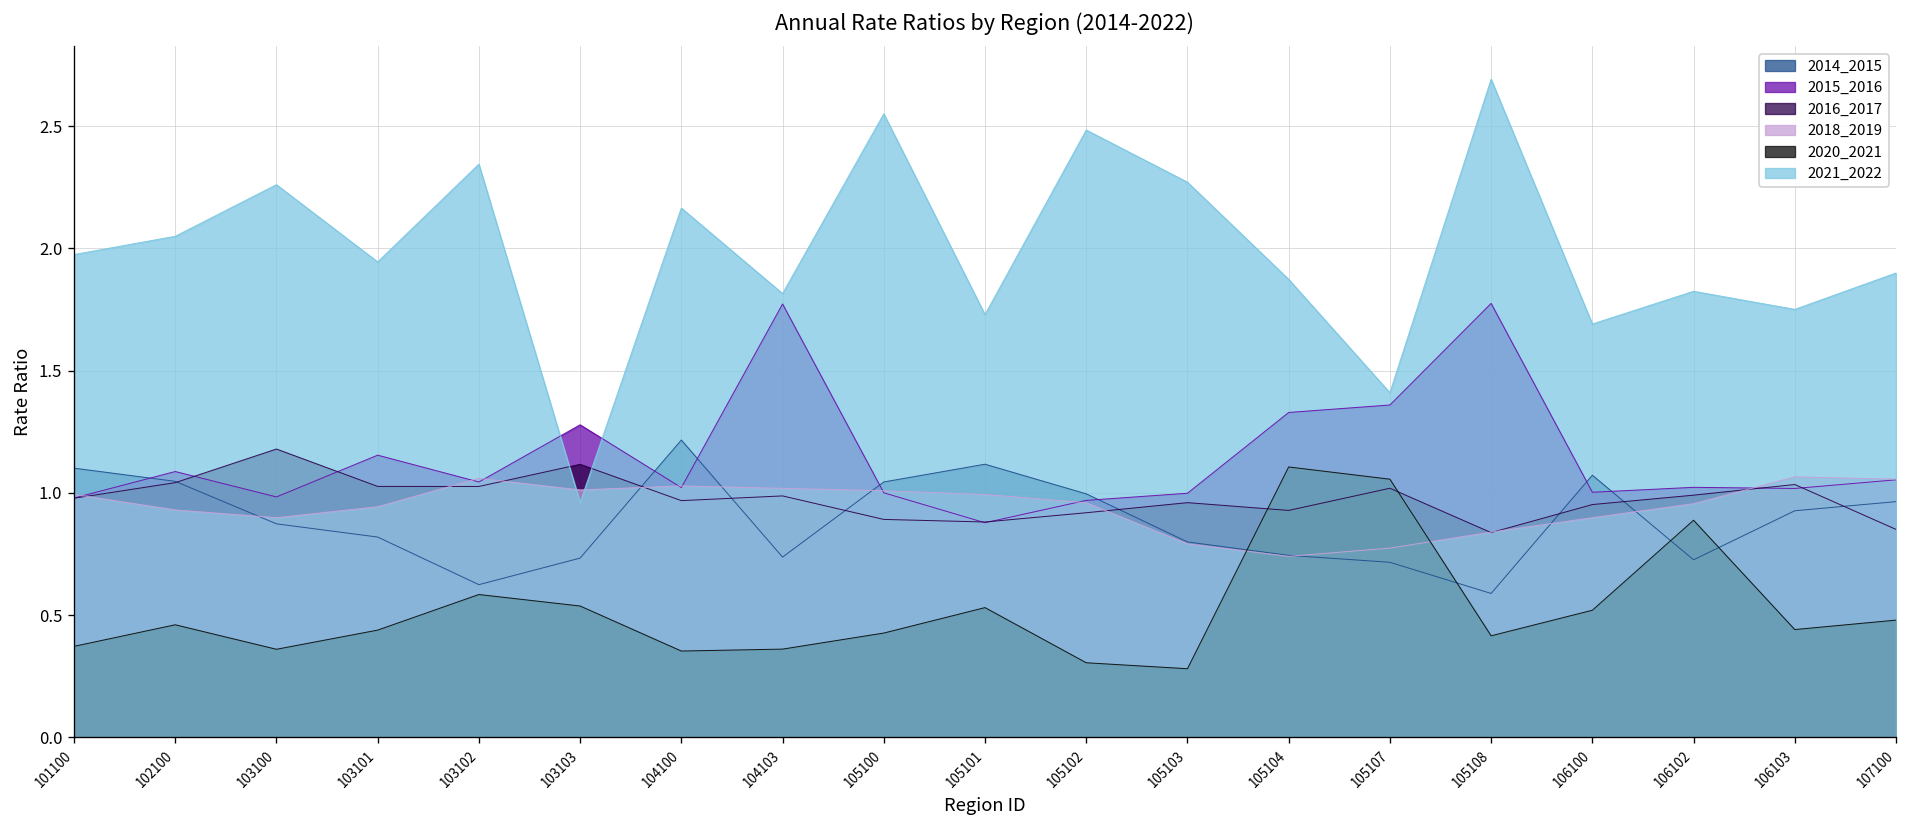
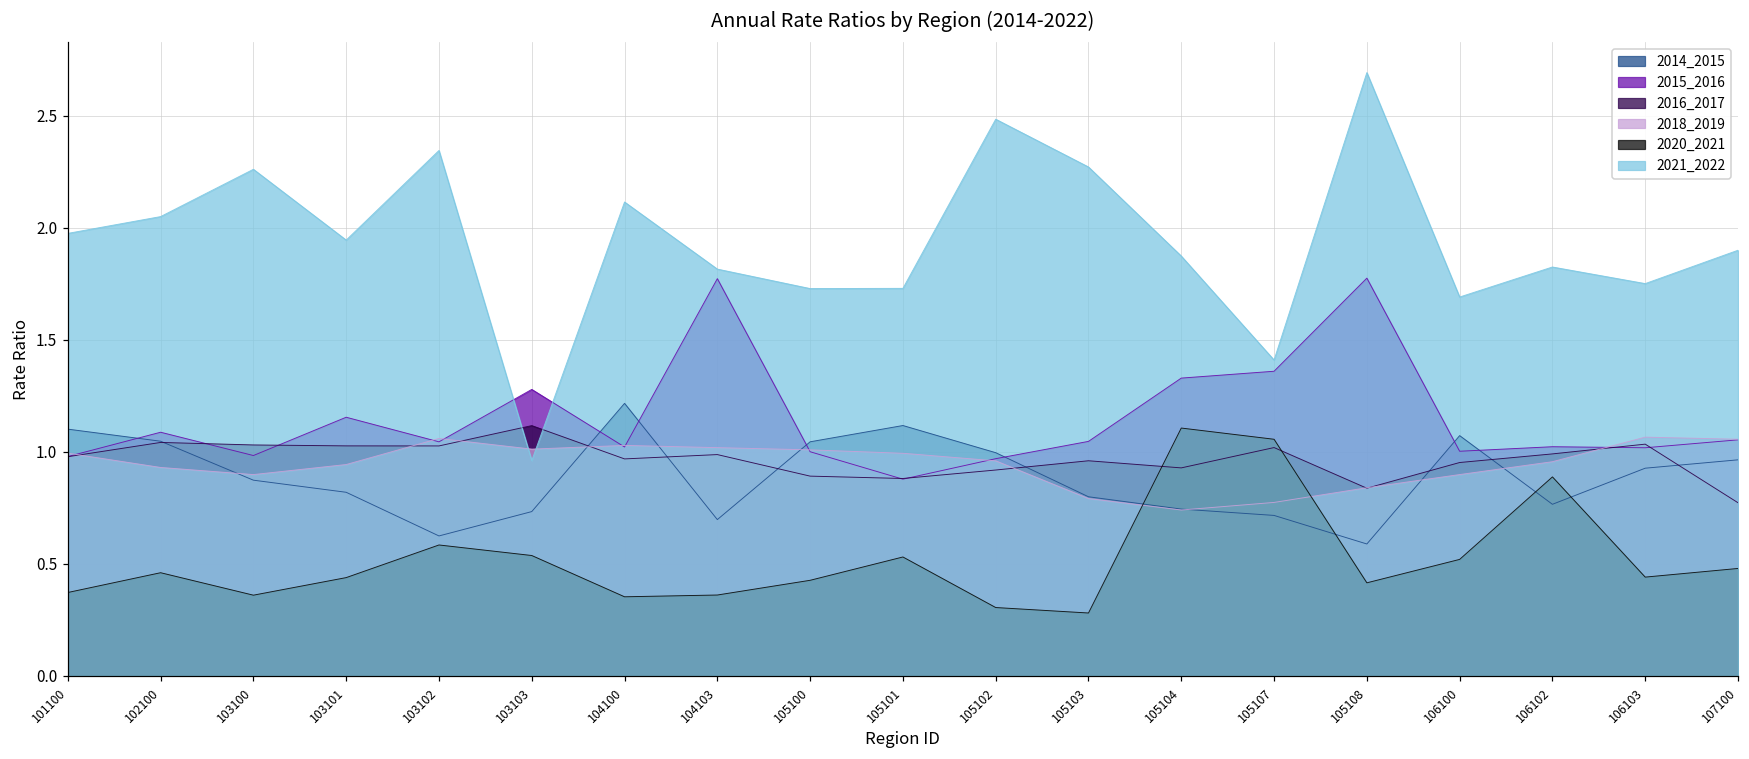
  {
    "2014_2015": {
      "101100": 1.10,
      "103100": 0.87,
      "103101": 0.82,
      "103102": 0.62,
      "103103": 0.73,
      "104100": 1.22,
-     "104103": 0.74,
+     "104103": 0.70,
      "105100": 1.04,
      "105101": 1.12,
      "105102": 1.00,
      "105107": 0.72,
      "105108": 0.59,
      "106100": 1.07,
-     "106102": 0.73,
+     "106102": 0.77,
      "106103": 0.93,
      "107100": 0.96
    },
    "2015_2016": {
      "102100": 1.09,
      "103100": 0.98,
      "103101": 1.15,
      "103102": 1.04,
      "103103": 1.28,
      "104103": 1.77,
-     "105103": 1.00,
+     "105103": 1.05,
      "105104": 1.33,
      "105107": 1.36,
      "105108": 1.78,
      "106100": 1.00,
      "106102": 1.02,
      "106103": 1.02
    },
    "2016_2017": {
-     "103100": 1.18,
+     "103100": 1.03,
      "103101": 1.03,
      "103102": 1.03,
      "103103": 1.12,
      "104100": 0.97,
      "104103": 0.99,
      "105100": 0.89,
      "105102": 0.92,
      "105103": 0.96,
      "105104": 0.93,
      "105107": 1.02,
      "106100": 0.95,
      "106102": 0.99,
      "106103": 1.03,
-     "107100": 0.85
+     "107100": 0.77
    },
    "2018_2019": {
      "101100": 0.99,
      "102100": 0.93,
      "103100": 0.90,
      "103101": 0.94,
      "103102": 1.06,
      "103103": 1.01,
      "104103": 1.02,
      "105101": 0.99,
      "105107": 0.77,
      "106100": 0.90,
      "106102": 0.96,
      "106103": 1.07
    },
    "2020_2021": {
      "101100": 0.37,
      "102100": 0.46,
      "103100": 0.36,
      "103101": 0.44,
      "103102": 0.58,
      "103103": 0.54,
      "104100": 0.35,
      "104103": 0.36,
      "105100": 0.43,
      "105101": 0.53,
      "105102": 0.31,
      "105103": 0.28,
      "105104": 1.11,
      "105107": 1.06,
      "105108": 0.42,
      "106100": 0.52,
      "106102": 0.89,
      "106103": 0.44,
      "107100": 0.48
    },
    "2021_2022": {
      "101100": 1.97,
      "102100": 2.05,
      "103100": 2.26,
      "103101": 1.94,
      "103102": 2.34,
      "103103": 0.96,
-     "104100": 2.17,
+     "104100": 2.11,
      "104103": 1.82,
-     "105100": 2.55,
+     "105100": 1.73,
      "105101": 1.73,
      "105102": 2.48,
      "105103": 2.27,
      "105104": 1.87,
      "105107": 1.41,
      "105108": 2.69,
      "106100": 1.69,
      "106102": 1.82,
      "106103": 1.75,
      "107100": 1.90
    }
  }
